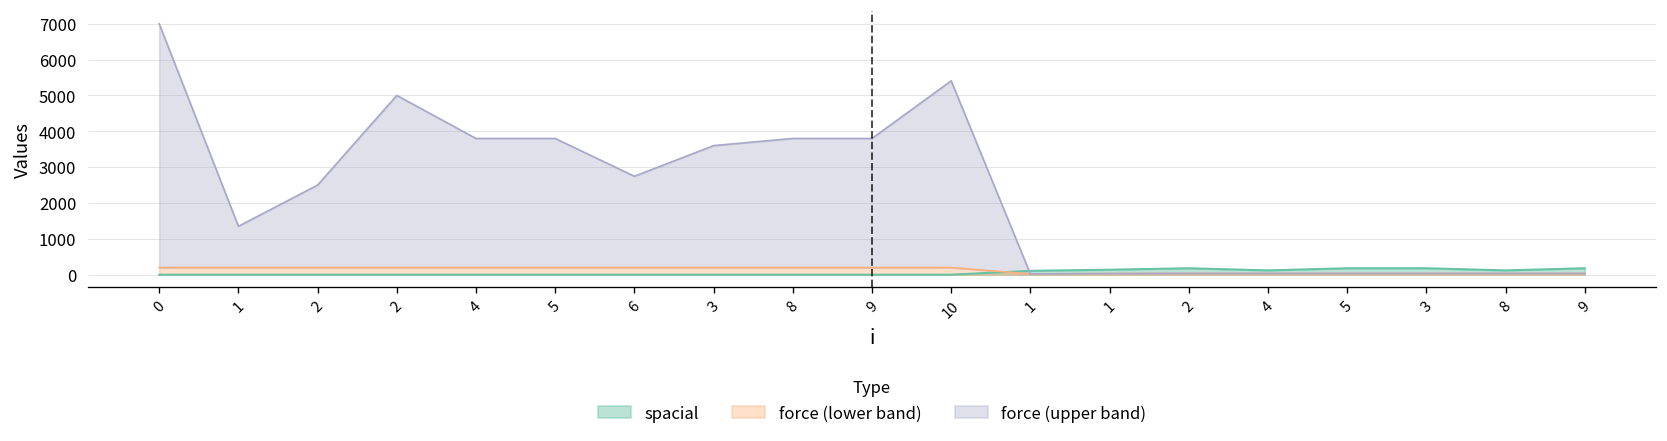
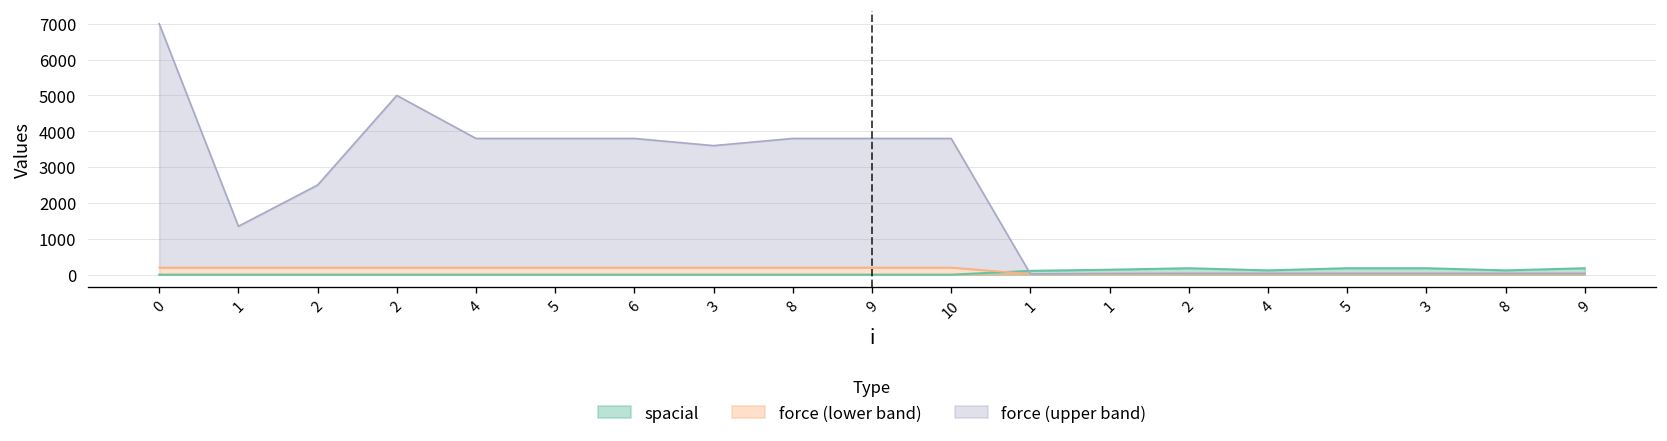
  {
    "spacial": {
      "0": 0,
      "6": 0,
      "10": 0
    },
    "force (lower band)": {
      "0": 200,
      "6": 200,
      "10": 200
    },
    "force (upper band)": {
      "0": 7000,
-     "6": 2700,
-     "10": 5400
+     "6": 3800,
+     "10": 3800
    }
  }
